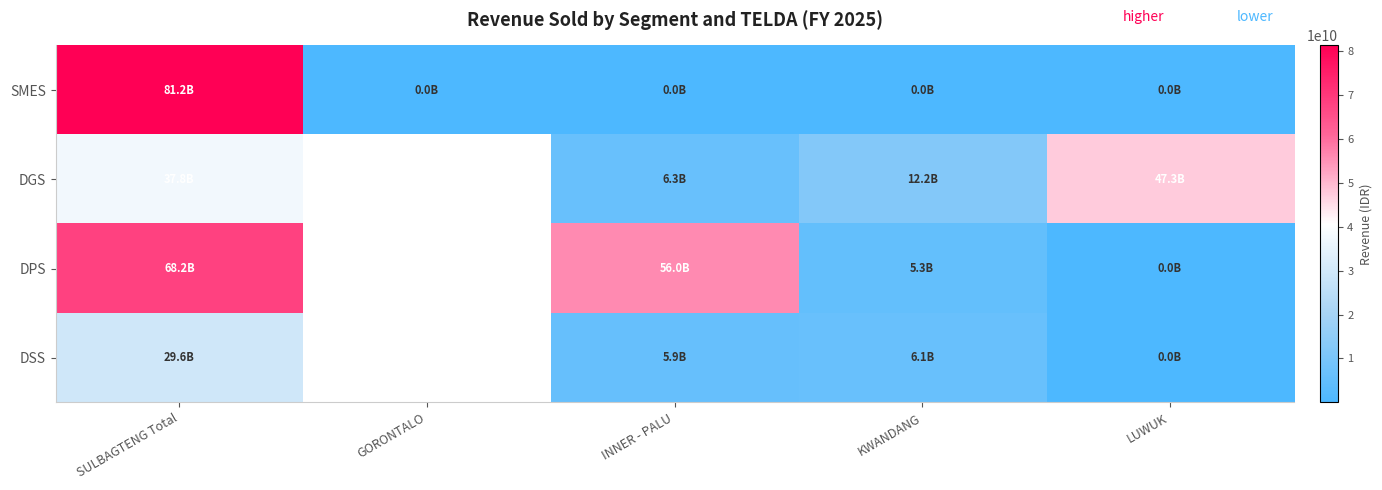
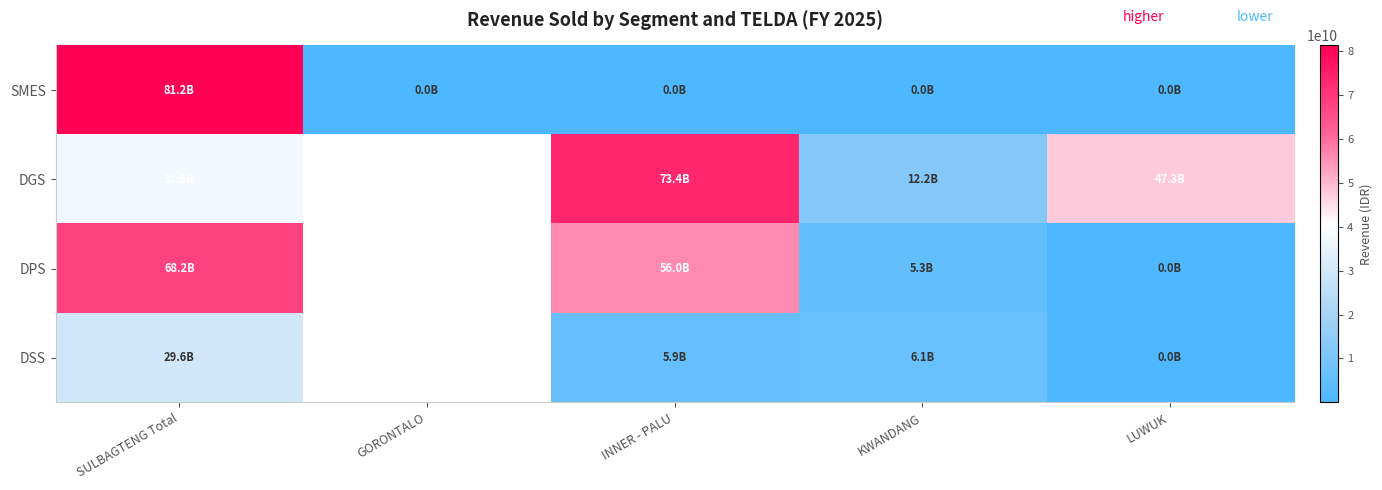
  {
    "SMES": {
      "SULBAGTENG Total": "81.2B",
      "GORONTALO": "0.0B",
      "INNER - PALU": "0.0B",
      "KWANDANG": "0.0B",
      "LUWUK": "0.0B"
    },
    "DGS": {
-     "INNER - PALU": "6.3B",
+     "INNER - PALU": "73.4B",
      "KWANDANG": "12.2B",
      "LUWUK": "47.3B"
    },
    "DPS": {
      "SULBAGTENG Total": "68.2B",
      "INNER - PALU": "56.0B",
      "KWANDANG": "5.3B",
      "LUWUK": "0.0B"
    },
    "DSS": {
      "SULBAGTENG Total": "29.6B",
      "INNER - PALU": "5.9B",
      "KWANDANG": "6.1B",
      "LUWUK": "0.0B"
    }
  }
